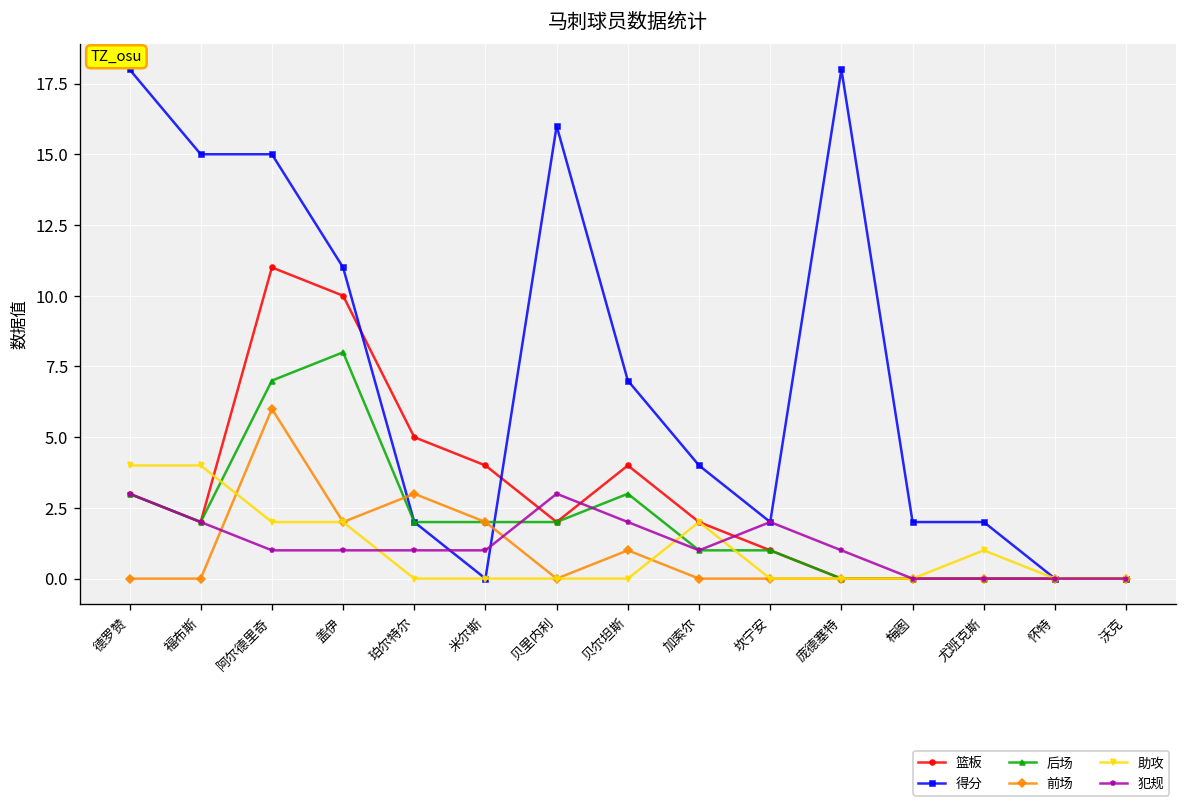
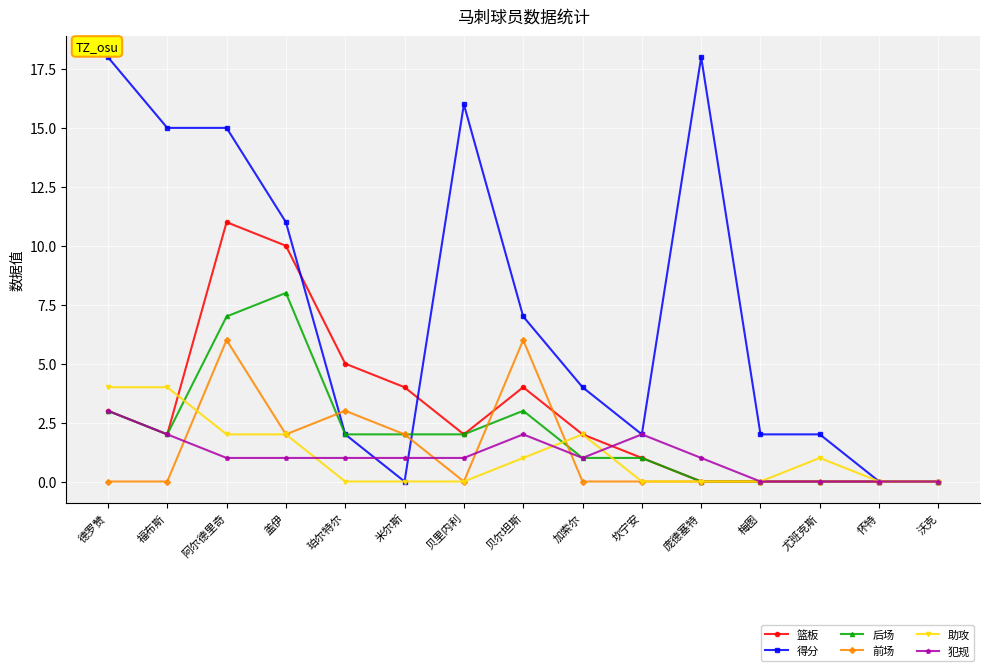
  {
    "篮板": {
      "阿尔德里奇": 11,
      "盖伊": 10,
      "珀尔特尔": 5,
      "米尔斯": 4,
      "贝尔坦斯": 4
    },
    "得分": {
      "德罗赞": 18,
      "福布斯": 15,
      "阿尔德里奇": 15,
      "盖伊": 11,
      "贝里内利": 16,
      "贝尔坦斯": 7,
      "加索尔": 4,
      "庞德塞特": 18,
      "梅图": 2,
      "尤班克斯": 2
    },
    "后场": {
      "阿尔德里奇": 7,
      "盖伊": 8,
      "贝尔坦斯": 3
    },
    "前场": {
      "德罗赞": 0,
      "福布斯": 0,
      "阿尔德里奇": 6,
      "珀尔特尔": 3,
-     "贝尔坦斯": 1,
+     "贝尔坦斯": 6,
      "加索尔": 0
    },
    "助攻": {
      "德罗赞": 4,
      "福布斯": 4,
      "阿尔德里奇": 2,
      "珀尔特尔": 0,
-     "贝尔坦斯": 0,
+     "贝尔坦斯": 1,
      "尤班克斯": 1
    },
    "犯规": {
      "阿尔德里奇": 1,
      "盖伊": 1,
      "珀尔特尔": 1,
      "米尔斯": 1,
-     "贝里内利": 3,
+     "贝里内利": 1,
      "贝尔坦斯": 2,
      "庞德塞特": 1
    }
  }
